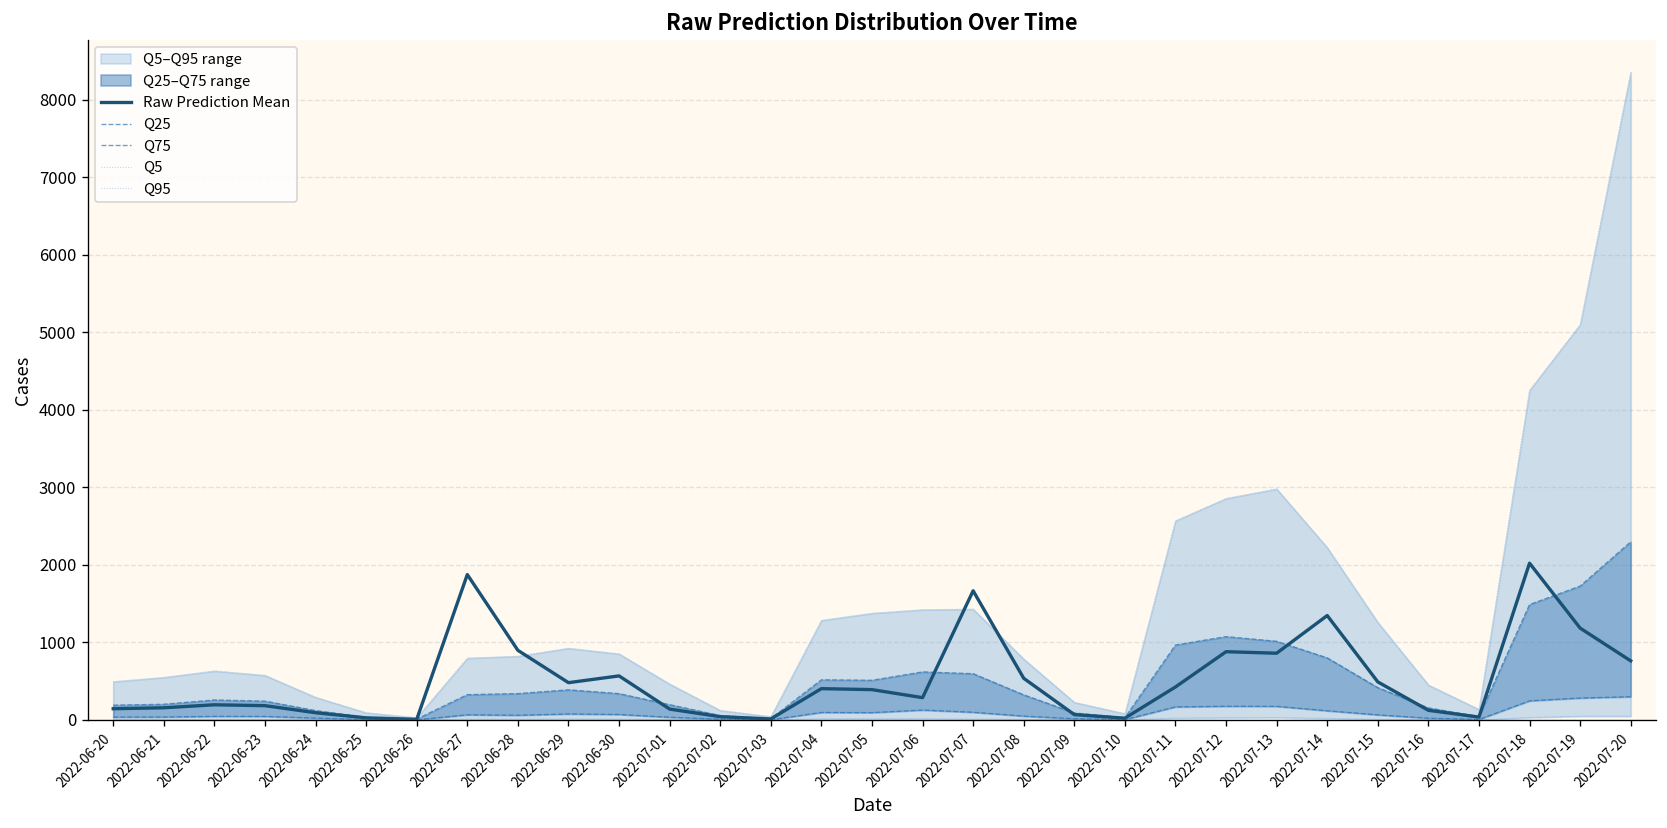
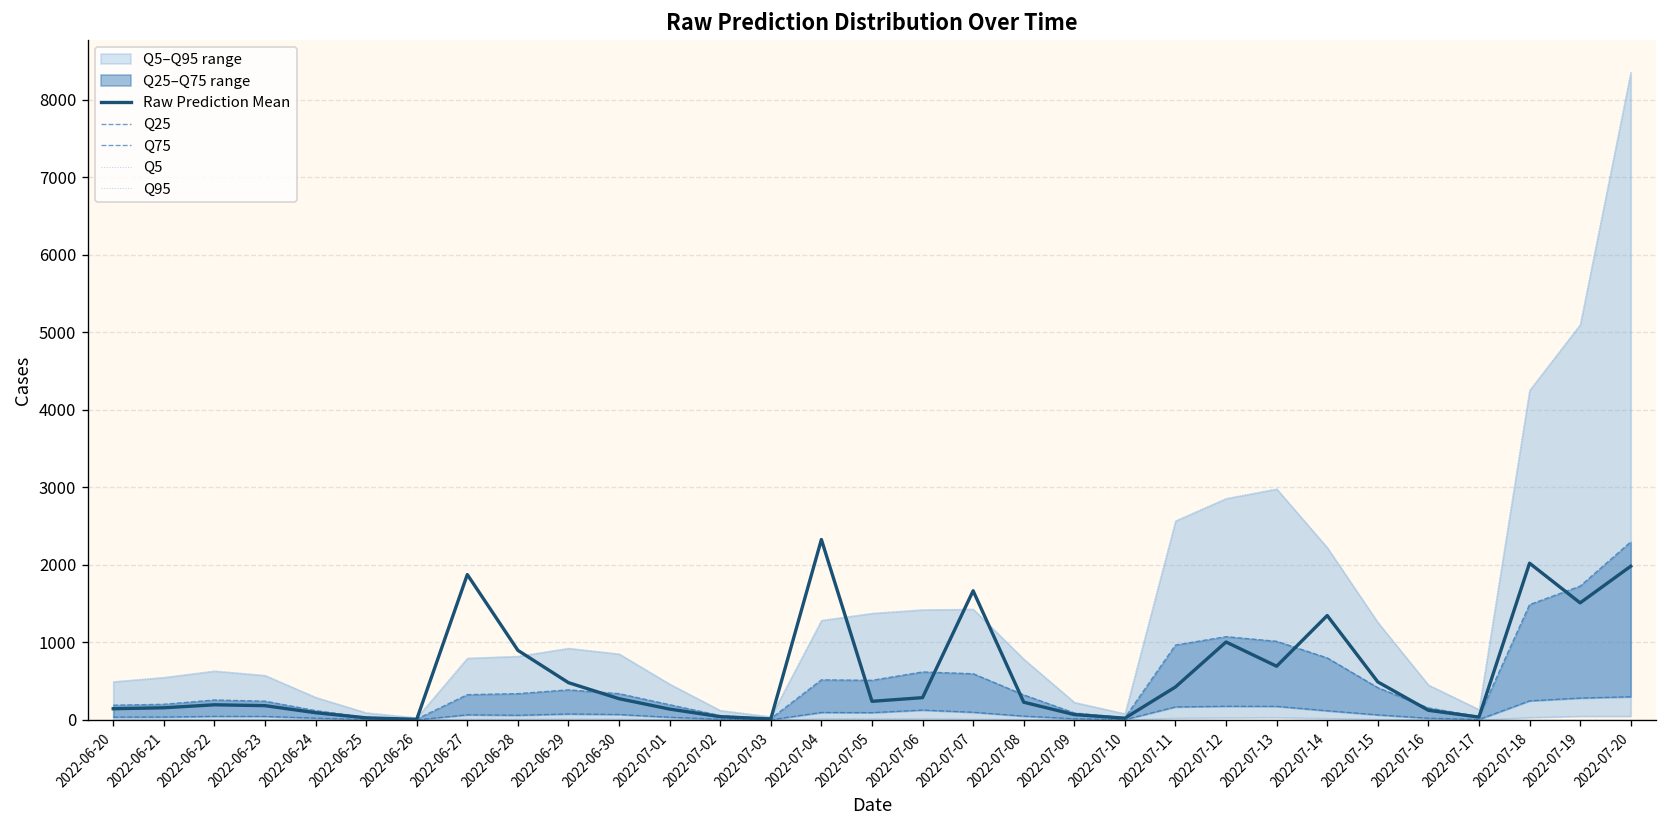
  {
    "Raw Prediction Mean": {
      "2022-06-20": 100,
      "2022-06-21": 200,
      "2022-06-22": 200,
      "2022-06-23": 200,
      "2022-06-27": 1900,
      "2022-06-28": 900,
      "2022-06-29": 500,
-     "2022-06-30": 600,
+     "2022-06-30": 300,
      "2022-07-01": 100,
-     "2022-07-04": 400,
-     "2022-07-05": 400,
+     "2022-07-04": 2300,
+     "2022-07-05": 200,
      "2022-07-06": 300,
      "2022-07-07": 1700,
-     "2022-07-08": 500,
+     "2022-07-08": 200,
      "2022-07-11": 400,
-     "2022-07-12": 900,
-     "2022-07-13": 900,
+     "2022-07-12": 1000,
+     "2022-07-13": 700,
      "2022-07-14": 1300,
      "2022-07-15": 500,
      "2022-07-18": 2000,
-     "2022-07-19": 1200,
-     "2022-07-20": 800
+     "2022-07-19": 1500,
+     "2022-07-20": 2000
    }
  }
